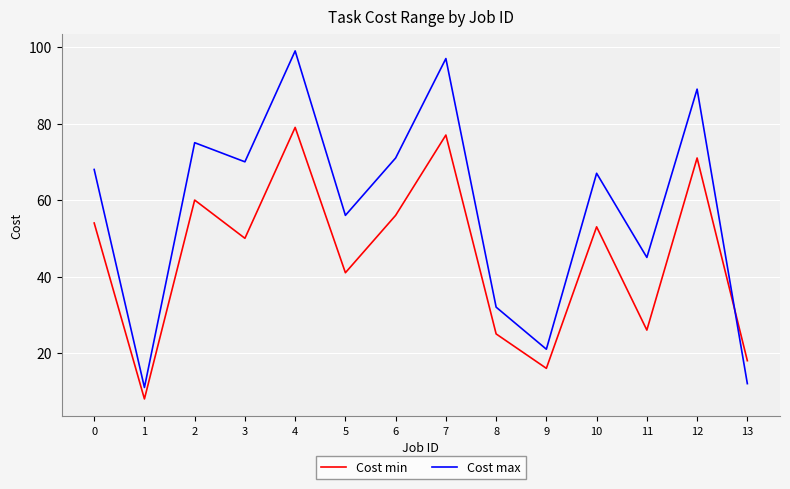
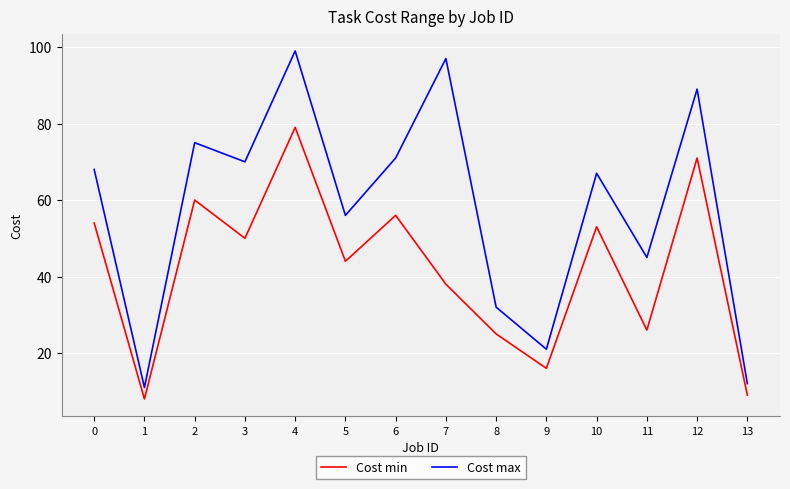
  {
    "Cost min": {
      "0": 54,
      "1": 8,
      "2": 60,
      "3": 50,
      "4": 79,
-     "5": 41,
+     "5": 44,
      "6": 56,
-     "7": 77,
+     "7": 38,
      "8": 25,
      "9": 16,
      "10": 53,
      "11": 26,
      "12": 71,
-     "13": 18
+     "13": 9
    },
    "Cost max": {
      "0": 68,
      "1": 11,
      "2": 75,
      "3": 70,
      "4": 99,
      "5": 56,
      "6": 71,
      "7": 97,
      "8": 32,
      "9": 21,
      "10": 67,
      "11": 45,
      "12": 89,
      "13": 12
    }
  }
